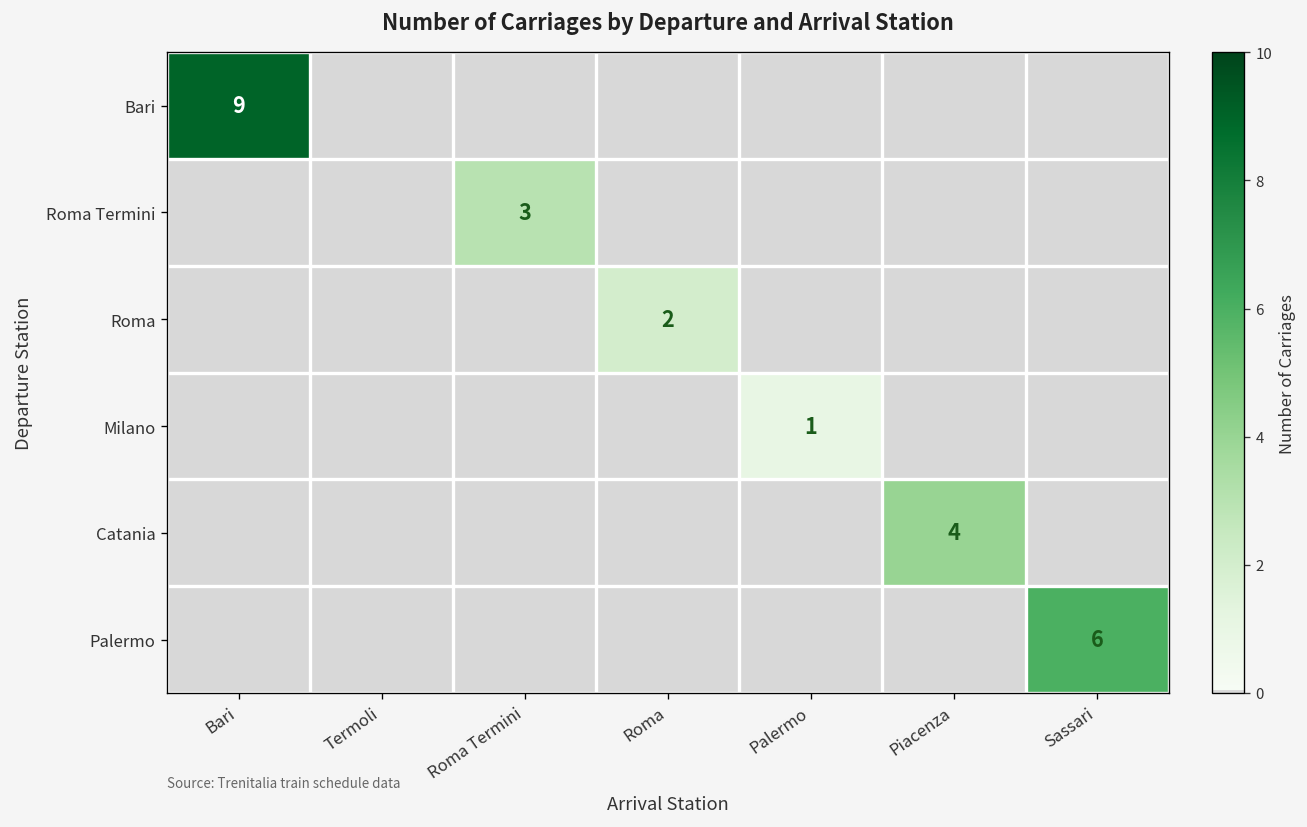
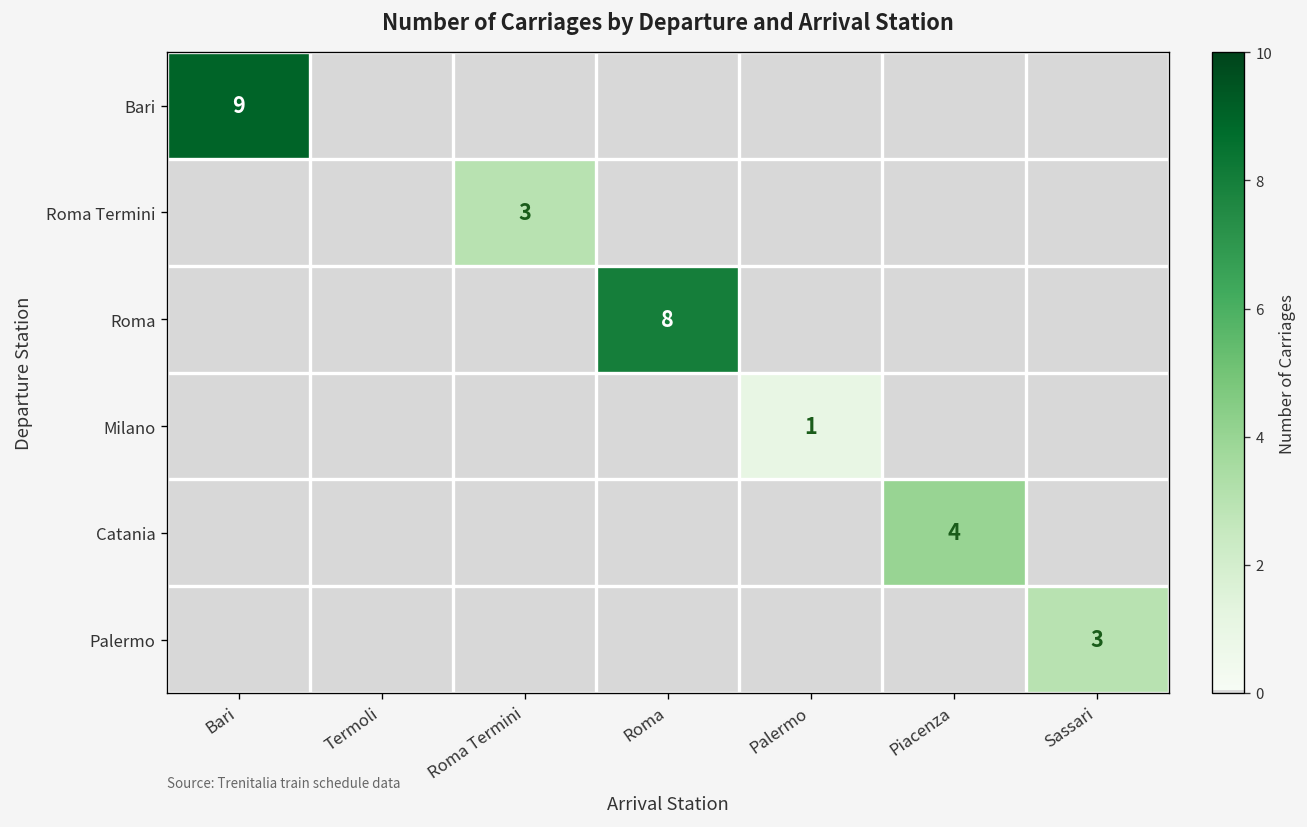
  {
    "Bari": {
      "Bari": 9
    },
    "Roma Termini": {
      "Roma Termini": 3
    },
    "Roma": {
-     "Roma": 2
+     "Roma": 8
    },
    "Milano": {
      "Palermo": 1
    },
    "Catania": {
      "Piacenza": 4
    },
    "Palermo": {
-     "Sassari": 6
+     "Sassari": 3
    }
  }
